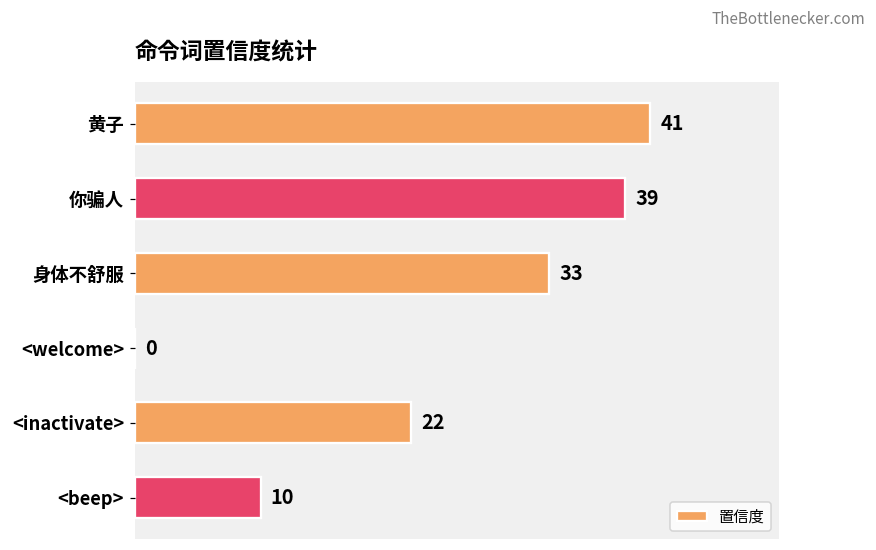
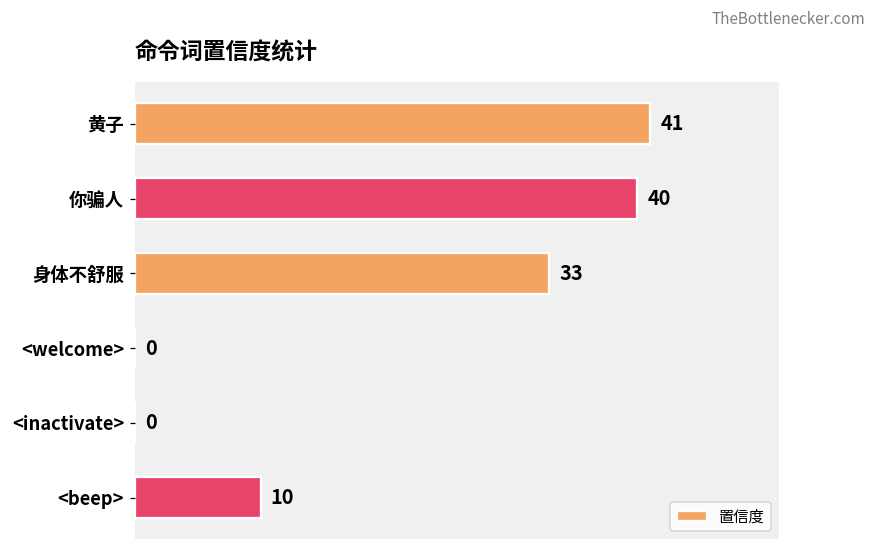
  {
    "黄子": 41,
-   "你骗人": 39,
+   "你骗人": 40,
    "身体不舒服": 33,
    "<welcome>": 0,
-   "<inactivate>": 22,
+   "<inactivate>": 0,
    "<beep>": 10
  }
